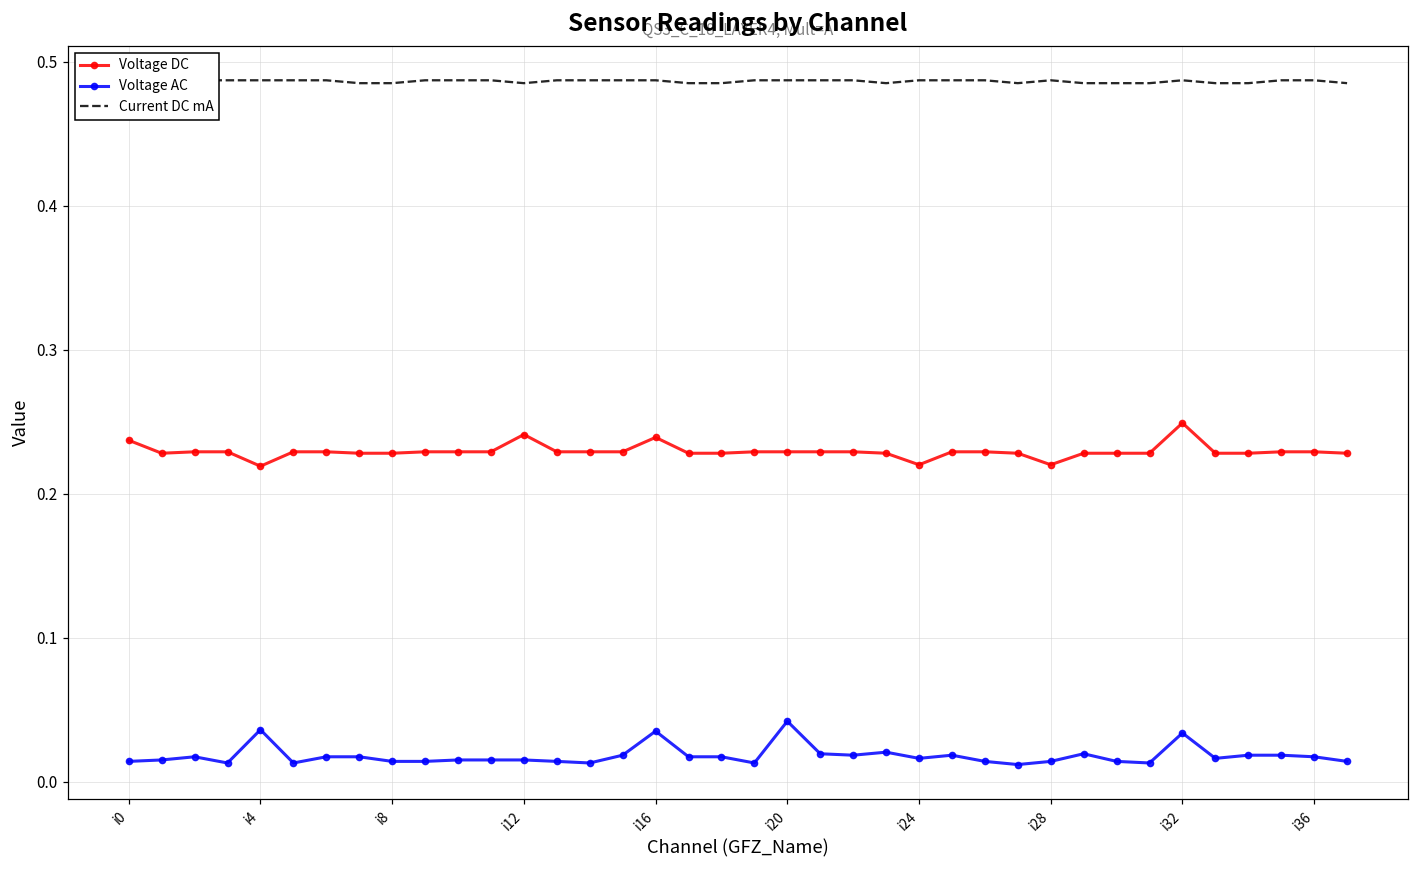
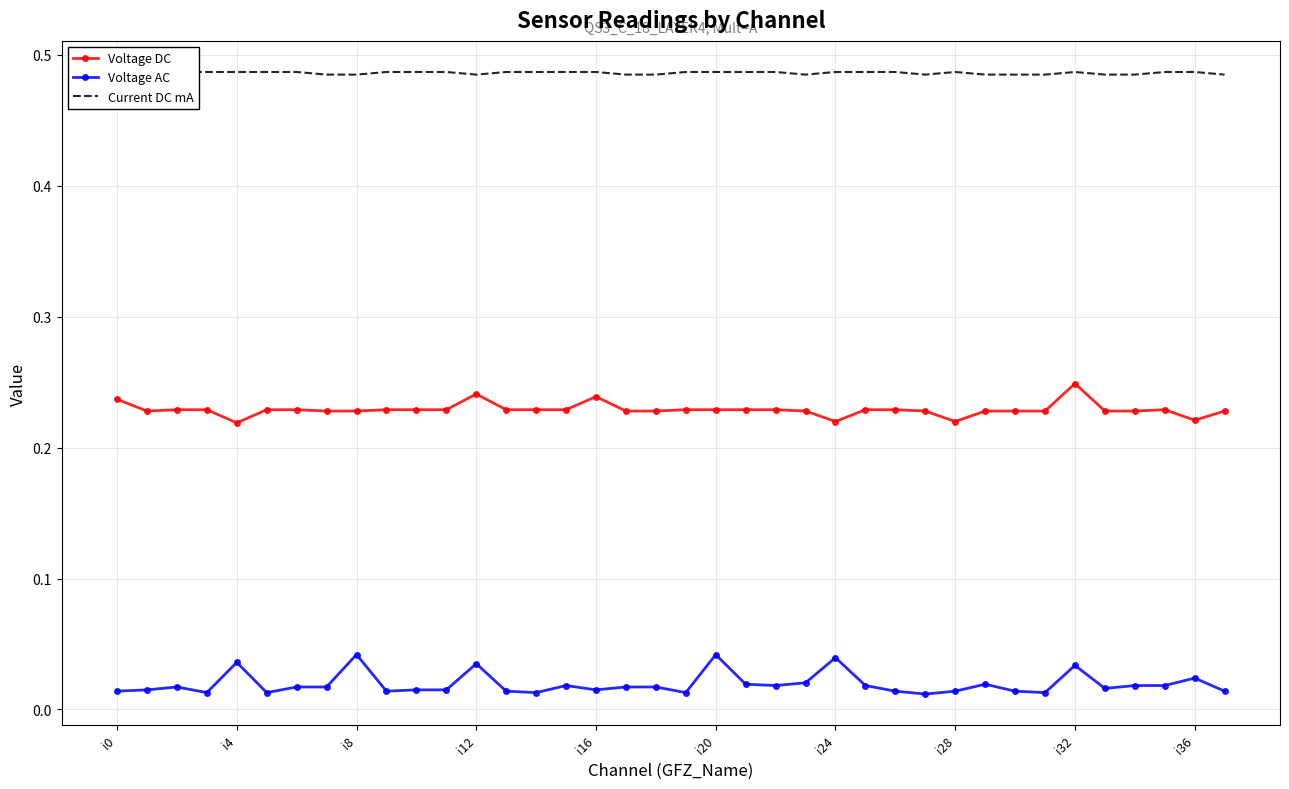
  {
    "Voltage DC": {
      "i0": 0.237,
      "i4": 0.219,
      "i8": 0.228,
      "i12": 0.241,
      "i16": 0.239,
      "i20": 0.229,
      "i24": 0.220,
      "i28": 0.220,
      "i32": 0.249,
-     "i36": 0.229
+     "i36": 0.221
    },
    "Voltage AC": {
      "i0": 0.014,
      "i4": 0.036,
-     "i8": 0.014,
-     "i12": 0.015,
-     "i16": 0.035,
+     "i8": 0.042,
+     "i12": 0.035,
+     "i16": 0.015,
      "i20": 0.042,
-     "i24": 0.016,
+     "i24": 0.040,
      "i28": 0.014,
      "i32": 0.034,
-     "i36": 0.017
+     "i36": 0.024
    },
    "Current DC mA": {
      "i4": 0.487,
      "i8": 0.485,
      "i12": 0.485,
      "i16": 0.487,
      "i20": 0.487,
      "i24": 0.487,
      "i28": 0.487,
      "i32": 0.487,
      "i36": 0.487
    }
  }
